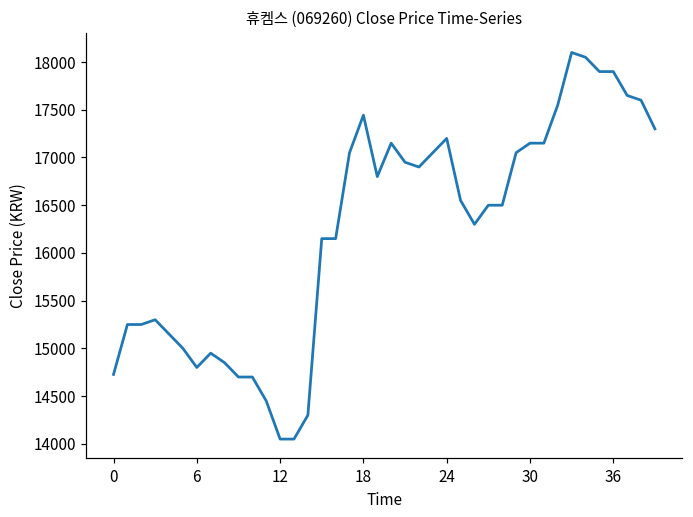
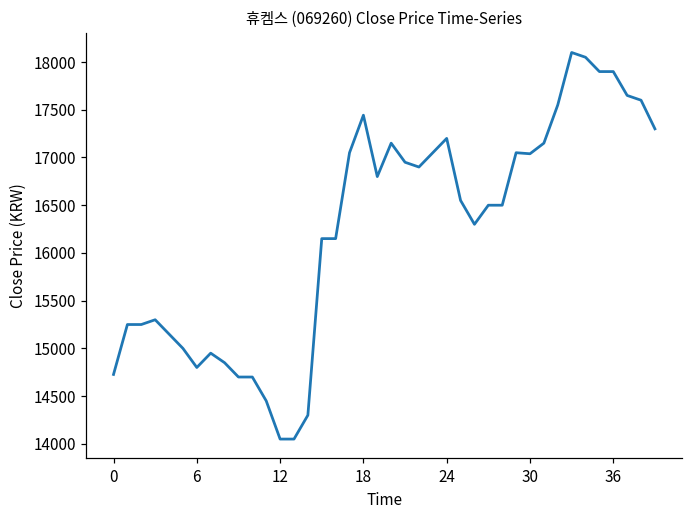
  {
    "0": 14700,
    "6": 14800,
    "12": 14100,
    "18": 17400,
    "24": 17200,
-   "30": 17200,
+   "30": 17000,
    "36": 17900
  }
